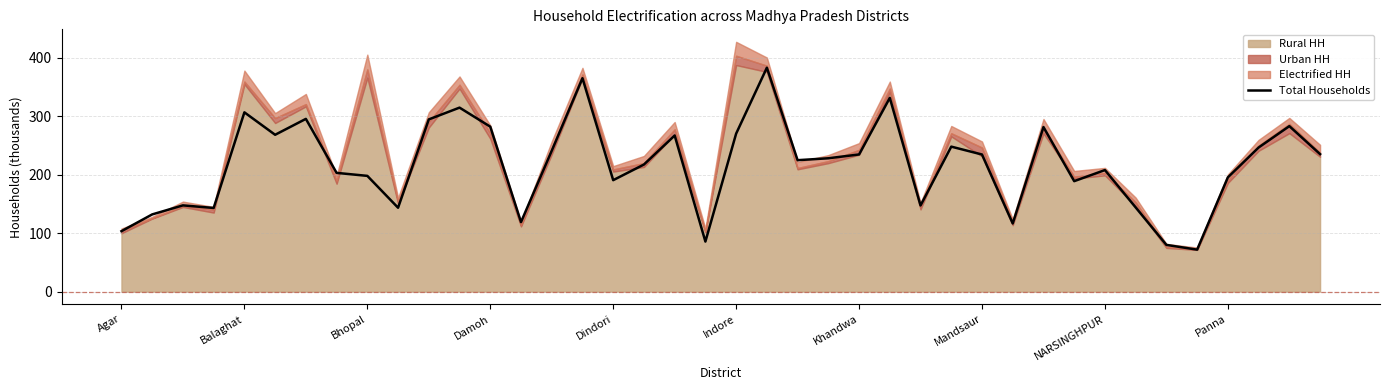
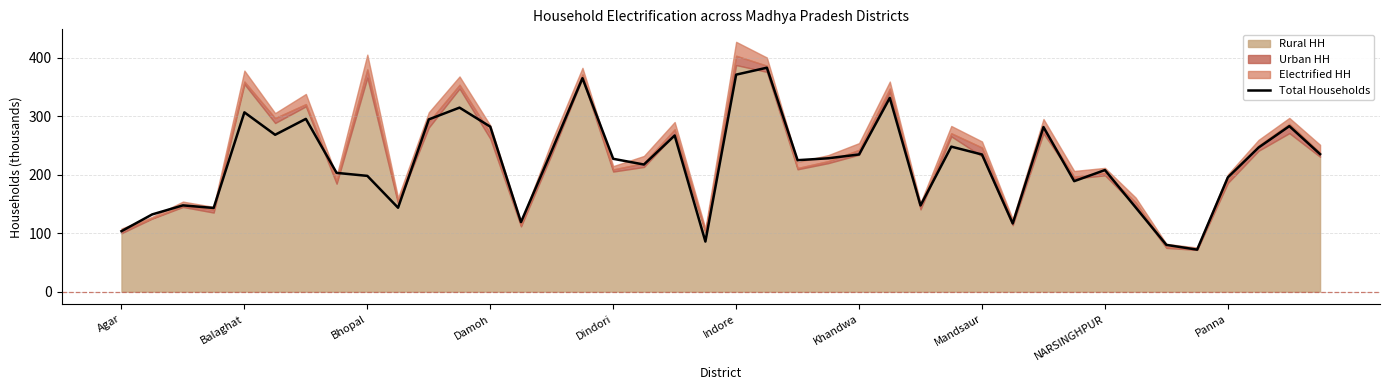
  {
    "Total Households": {
      "Balaghat": 310,
      "Bhopal": 200,
-     "Dindori": 190,
-     "Indore": 270,
+     "Dindori": 230,
+     "Indore": 370,
      "Panna": 200
    }
  }
